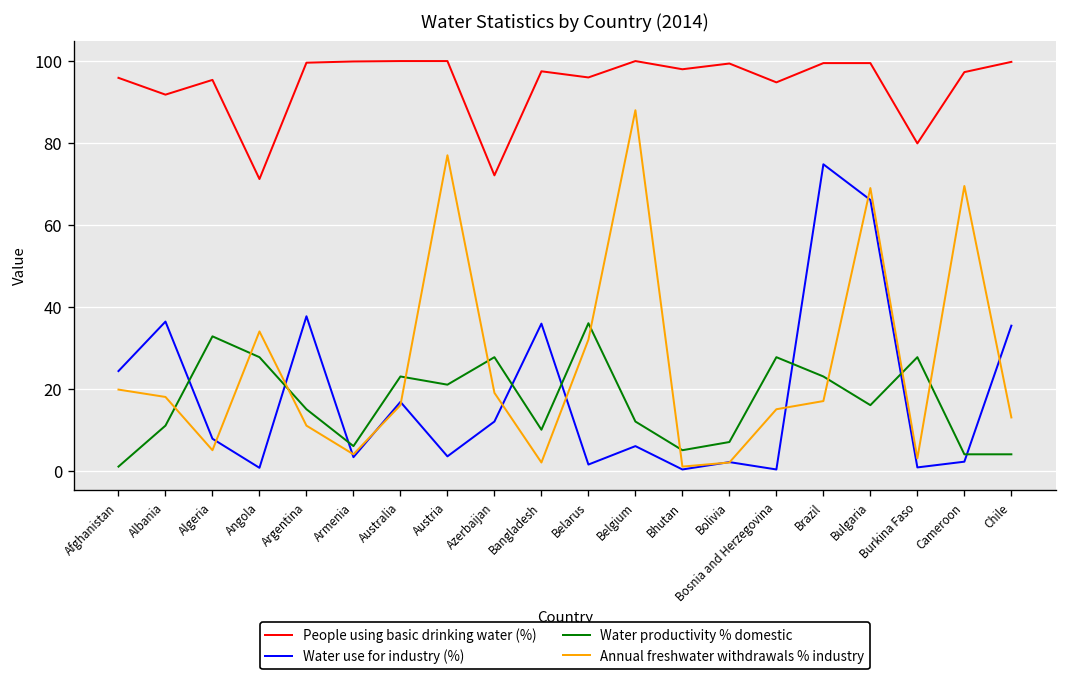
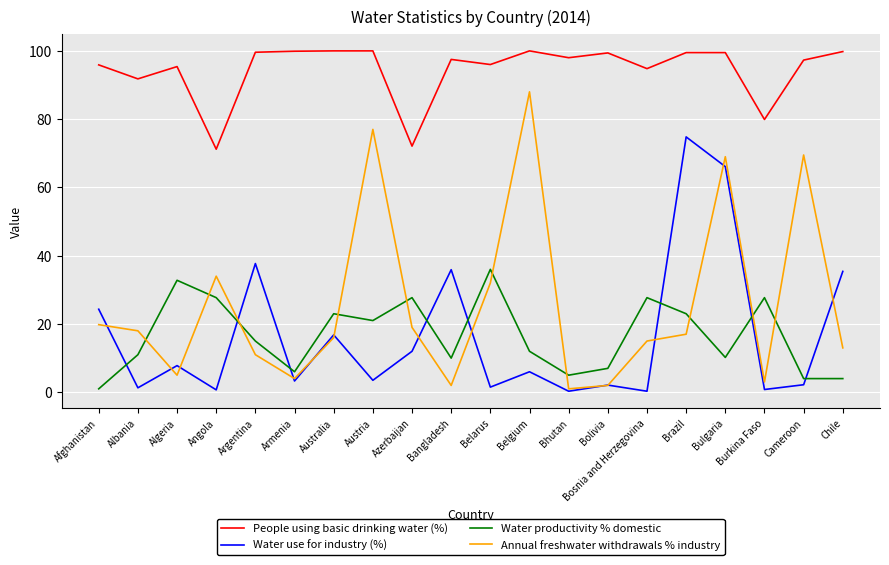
  {
    "People using basic drinking water (%)": {
      "Afghanistan": 96,
      "Albania": 92,
      "Algeria": 95,
      "Angola": 71,
      "Argentina": 100,
      "Armenia": 100,
      "Australia": 100,
      "Austria": 100,
      "Azerbaijan": 72,
      "Bangladesh": 98,
      "Belarus": 96,
      "Belgium": 100,
      "Bhutan": 98,
      "Bolivia": 99,
      "Bosnia and Herzegovina": 95,
      "Brazil": 100,
      "Bulgaria": 100,
      "Burkina Faso": 80,
      "Cameroon": 97,
      "Chile": 100
    },
    "Water use for industry (%)": {
      "Afghanistan": 24,
-     "Albania": 36,
+     "Albania": 1,
      "Algeria": 8,
      "Angola": 1,
      "Argentina": 38,
      "Australia": 17,
      "Austria": 4,
      "Azerbaijan": 12,
      "Bangladesh": 36,
      "Belarus": 2,
      "Belgium": 6,
      "Bosnia and Herzegovina": 0,
      "Brazil": 75,
      "Bulgaria": 66,
      "Burkina Faso": 1,
      "Cameroon": 2,
      "Chile": 35
    },
    "Water productivity % domestic": {
      "Afghanistan": 1,
      "Albania": 11,
      "Algeria": 33,
      "Angola": 28,
      "Argentina": 15,
      "Armenia": 6,
      "Australia": 23,
      "Austria": 21,
      "Azerbaijan": 28,
      "Bangladesh": 10,
      "Belarus": 36,
      "Belgium": 12,
      "Bhutan": 5,
      "Bolivia": 7,
      "Bosnia and Herzegovina": 28,
      "Brazil": 23,
-     "Bulgaria": 16,
+     "Bulgaria": 10,
      "Burkina Faso": 28,
      "Cameroon": 4,
      "Chile": 4
    },
    "Annual freshwater withdrawals % industry": {
      "Afghanistan": 20,
      "Albania": 18,
      "Algeria": 5,
      "Angola": 34,
      "Argentina": 11,
      "Australia": 16,
      "Austria": 77,
      "Azerbaijan": 19,
      "Bangladesh": 2,
      "Belarus": 32,
      "Belgium": 88,
      "Bosnia and Herzegovina": 15,
      "Brazil": 17,
      "Bulgaria": 69,
      "Burkina Faso": 3,
      "Cameroon": 70,
      "Chile": 13
    }
  }
